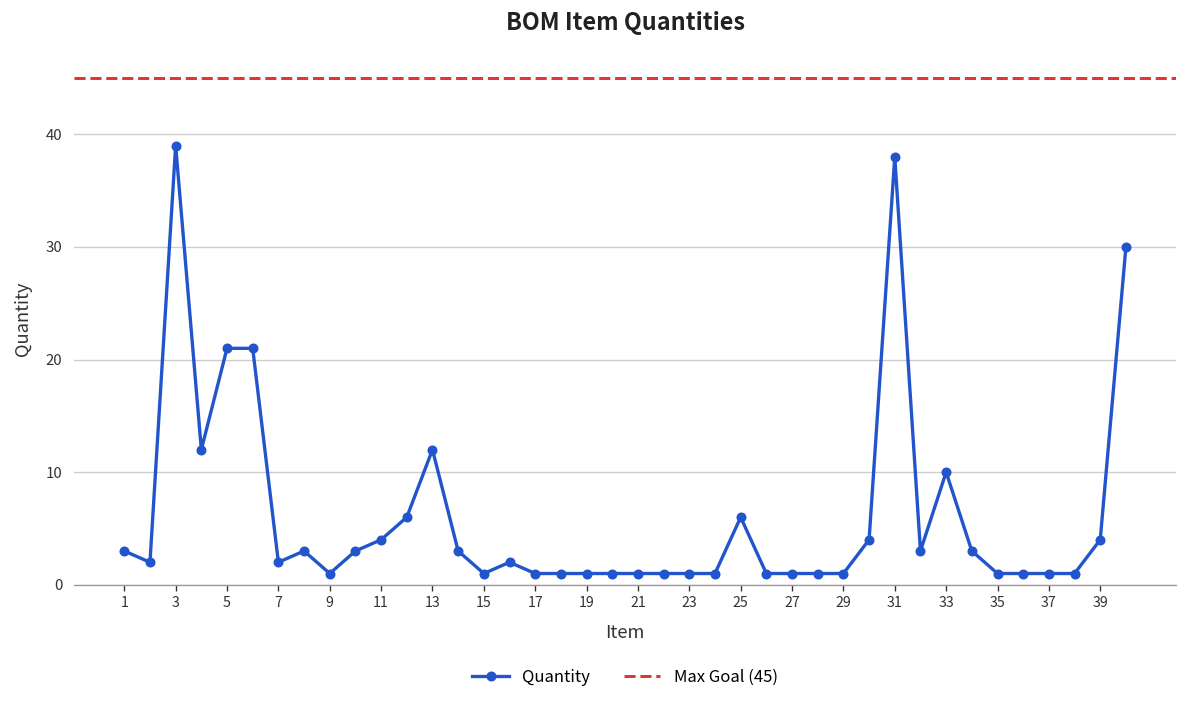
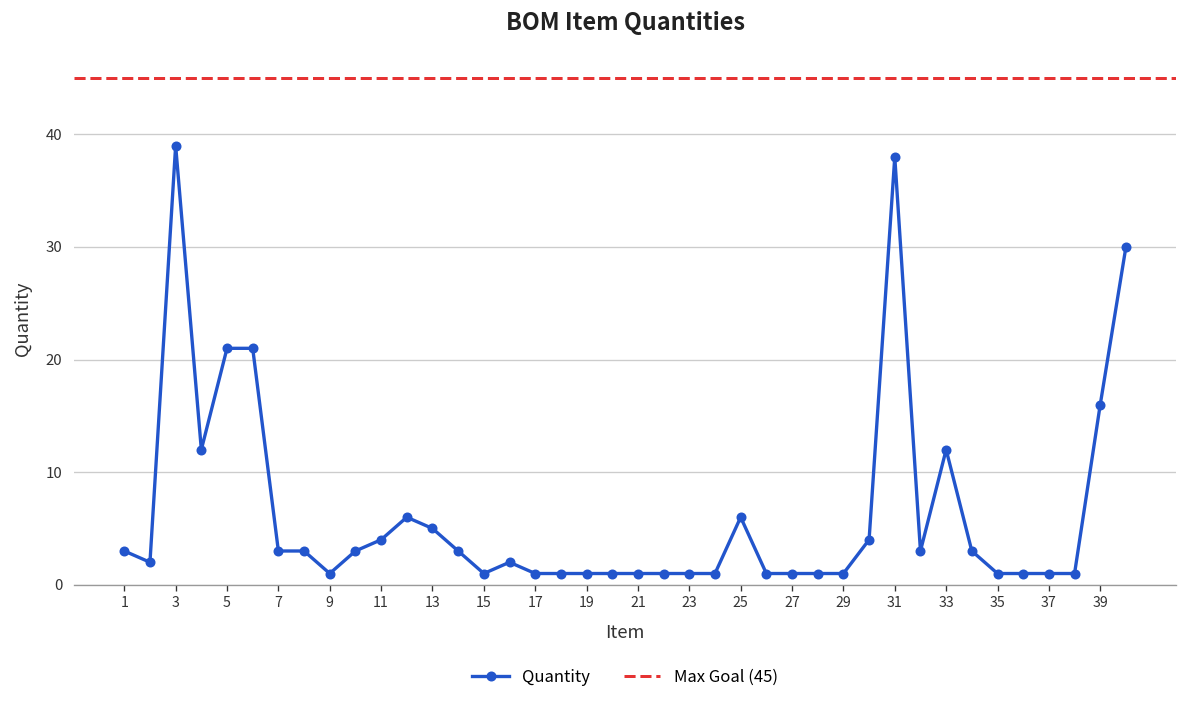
  {
    "1": 3,
    "3": 39,
    "5": 21,
-   "7": 2,
+   "7": 3,
    "9": 1,
    "11": 4,
-   "13": 12,
+   "13": 5,
    "15": 1,
    "17": 1,
    "19": 1,
    "21": 1,
    "23": 1,
    "25": 6,
    "27": 1,
    "29": 1,
    "31": 38,
-   "33": 10,
+   "33": 12,
    "35": 1,
    "37": 1,
-   "39": 4
+   "39": 16
  }
